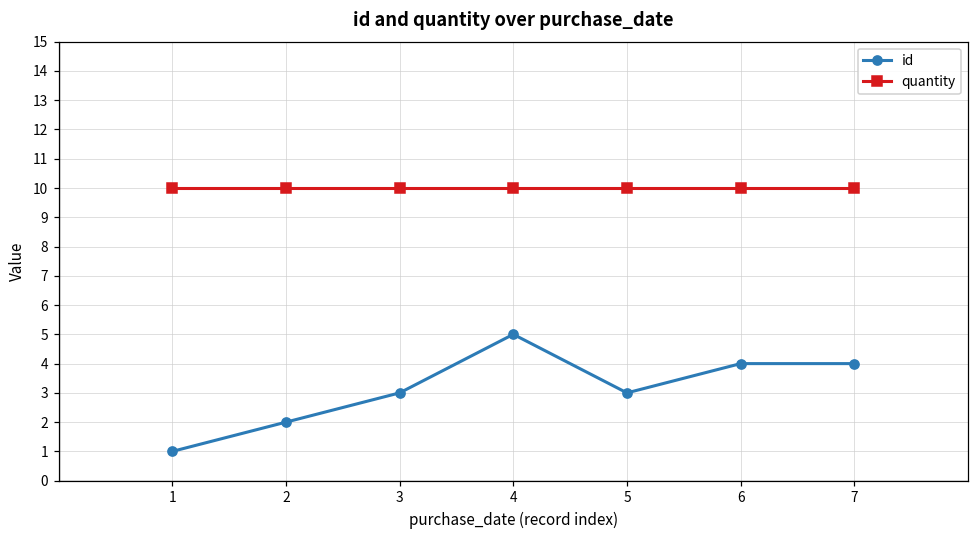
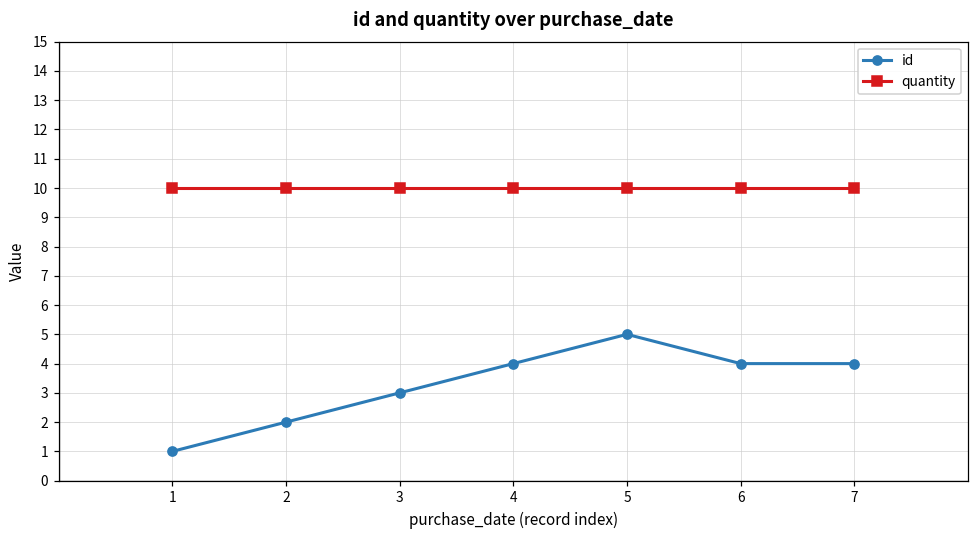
  {
    "id": {
      "1": 1,
      "2": 2,
      "3": 3,
-     "4": 5,
-     "5": 3,
+     "4": 4,
+     "5": 5,
      "6": 4,
      "7": 4
    },
    "quantity": {
      "1": 10,
      "2": 10,
      "3": 10,
      "4": 10,
      "5": 10,
      "6": 10,
      "7": 10
    }
  }
